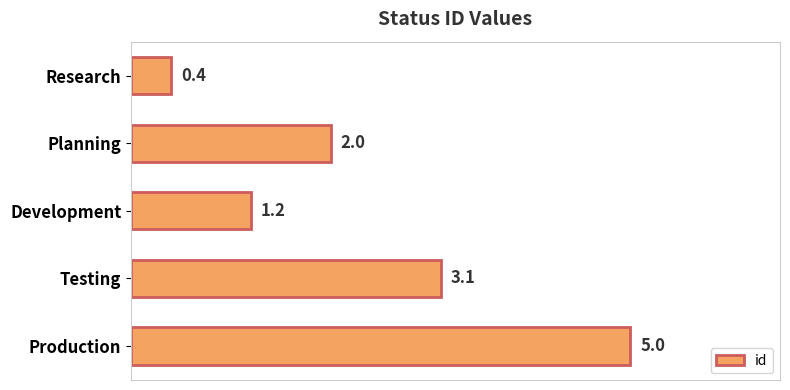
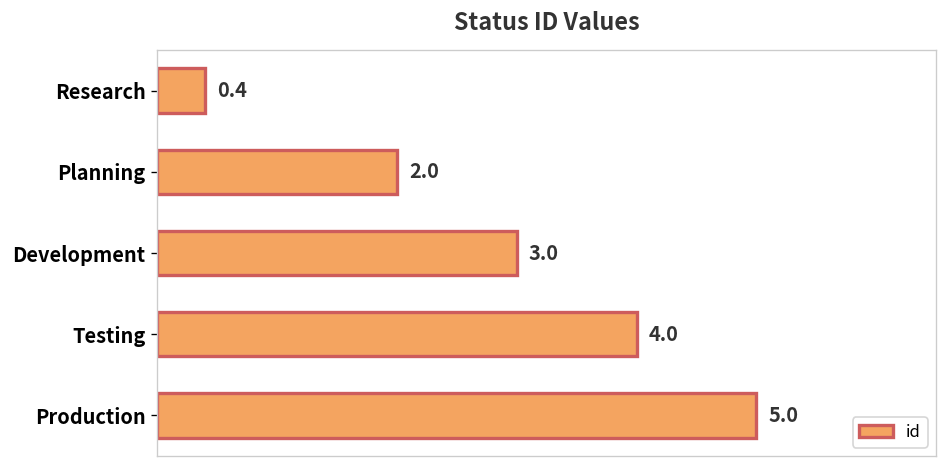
  {
    "Research": 0.4,
    "Planning": 2.0,
-   "Development": 1.2,
-   "Testing": 3.1,
+   "Development": 3.0,
+   "Testing": 4.0,
    "Production": 5.0
  }
